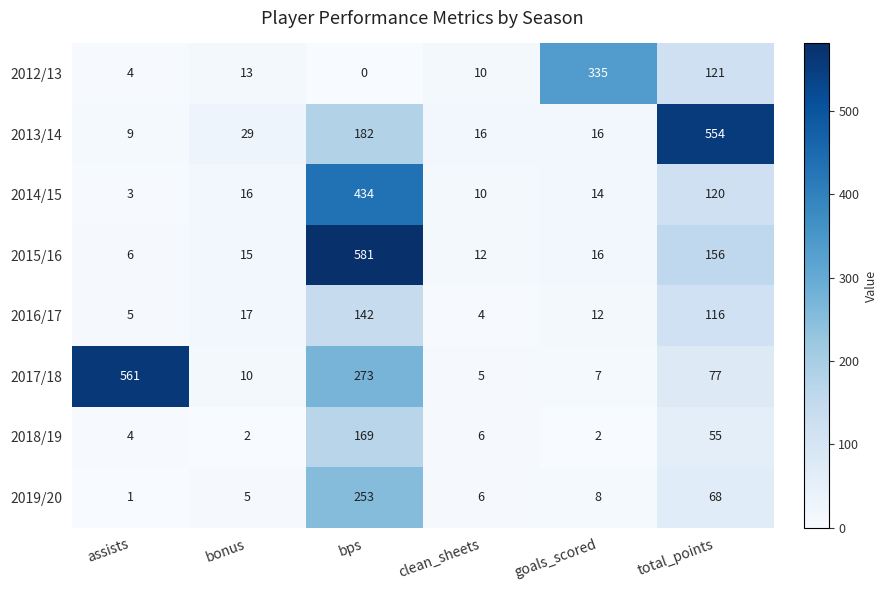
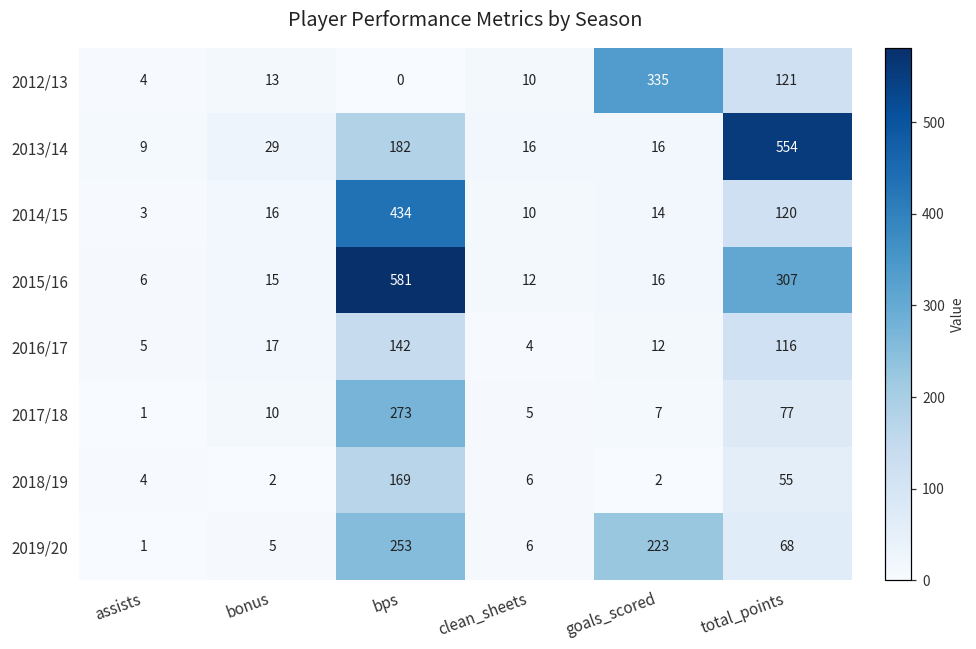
  {
    "2012/13": {
      "assists": 4,
      "bonus": 13,
      "bps": 0,
      "clean_sheets": 10,
      "goals_scored": 335,
      "total_points": 121
    },
    "2013/14": {
      "assists": 9,
      "bonus": 29,
      "bps": 182,
      "clean_sheets": 16,
      "goals_scored": 16,
      "total_points": 554
    },
    "2014/15": {
      "assists": 3,
      "bonus": 16,
      "bps": 434,
      "clean_sheets": 10,
      "goals_scored": 14,
      "total_points": 120
    },
    "2015/16": {
      "assists": 6,
      "bonus": 15,
      "bps": 581,
      "clean_sheets": 12,
      "goals_scored": 16,
-     "total_points": 156
+     "total_points": 307
    },
    "2016/17": {
      "assists": 5,
      "bonus": 17,
      "bps": 142,
      "clean_sheets": 4,
      "goals_scored": 12,
      "total_points": 116
    },
    "2017/18": {
-     "assists": 561,
+     "assists": 1,
      "bonus": 10,
      "bps": 273,
      "clean_sheets": 5,
      "goals_scored": 7,
      "total_points": 77
    },
    "2018/19": {
      "assists": 4,
      "bonus": 2,
      "bps": 169,
      "clean_sheets": 6,
      "goals_scored": 2,
      "total_points": 55
    },
    "2019/20": {
      "assists": 1,
      "bonus": 5,
      "bps": 253,
      "clean_sheets": 6,
-     "goals_scored": 8,
+     "goals_scored": 223,
      "total_points": 68
    }
  }
